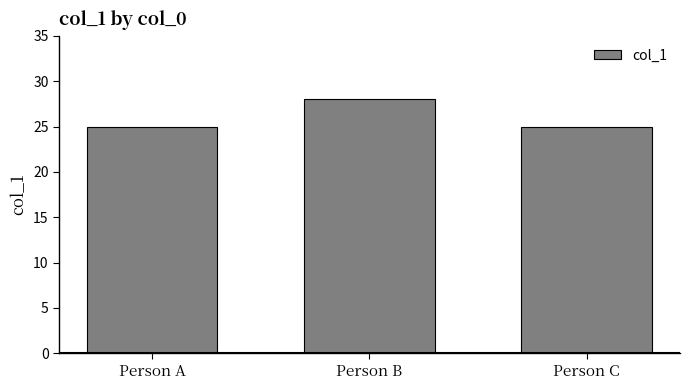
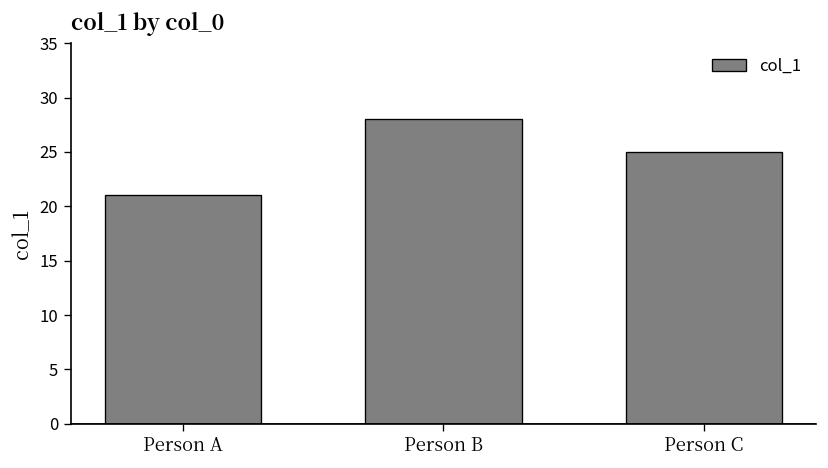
  {
-   "Person A": 25,
+   "Person A": 21,
    "Person B": 28,
    "Person C": 25
  }
